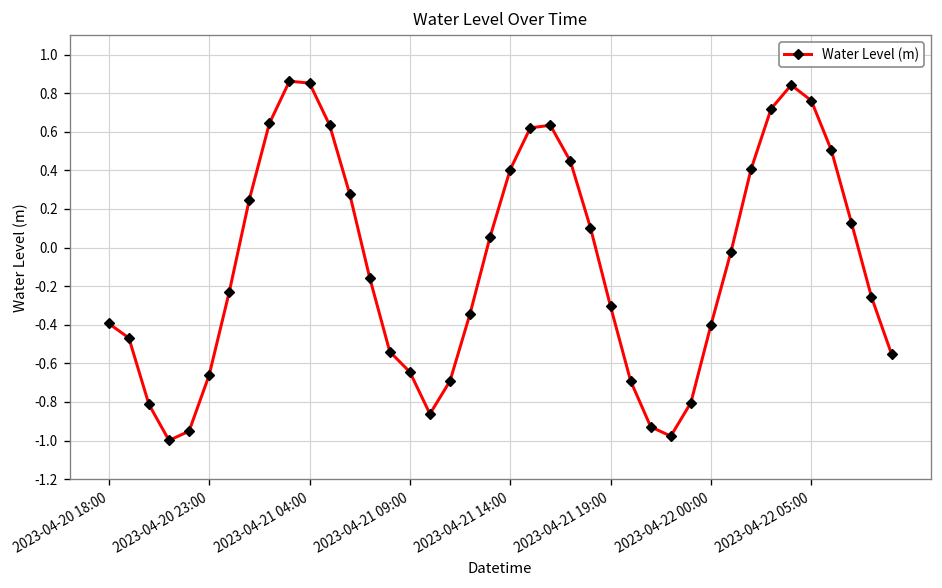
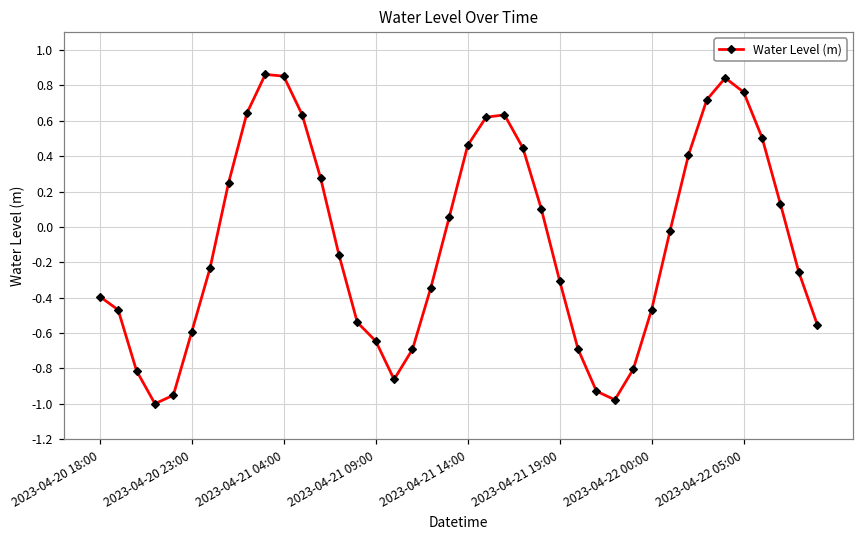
  {
    "2023-04-20 18:00": -0.39,
-   "2023-04-20 23:00": -0.66,
+   "2023-04-20 23:00": -0.59,
    "2023-04-21 04:00": 0.85,
    "2023-04-21 09:00": -0.64,
-   "2023-04-21 14:00": 0.40,
+   "2023-04-21 14:00": 0.46,
    "2023-04-21 19:00": -0.31,
-   "2023-04-22 00:00": -0.40,
+   "2023-04-22 00:00": -0.47,
    "2023-04-22 05:00": 0.76
  }
